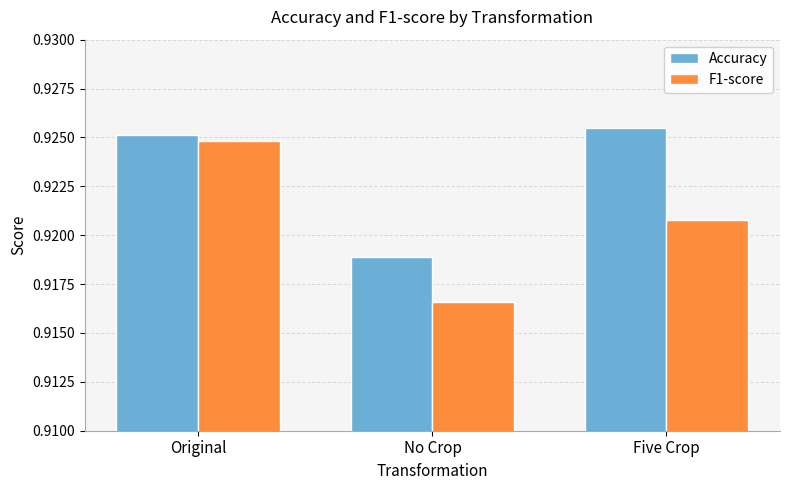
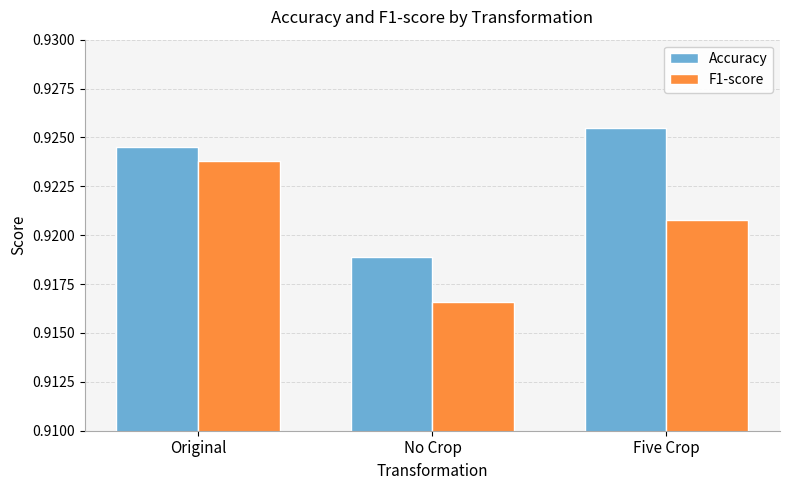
  {
    "Accuracy": {
-     "Original": 0.9251,
+     "Original": 0.9245,
      "No Crop": 0.9189,
      "Five Crop": 0.9255
    },
    "F1-score": {
-     "Original": 0.9248,
+     "Original": 0.9238,
      "No Crop": 0.9166,
      "Five Crop": 0.9208
    }
  }
